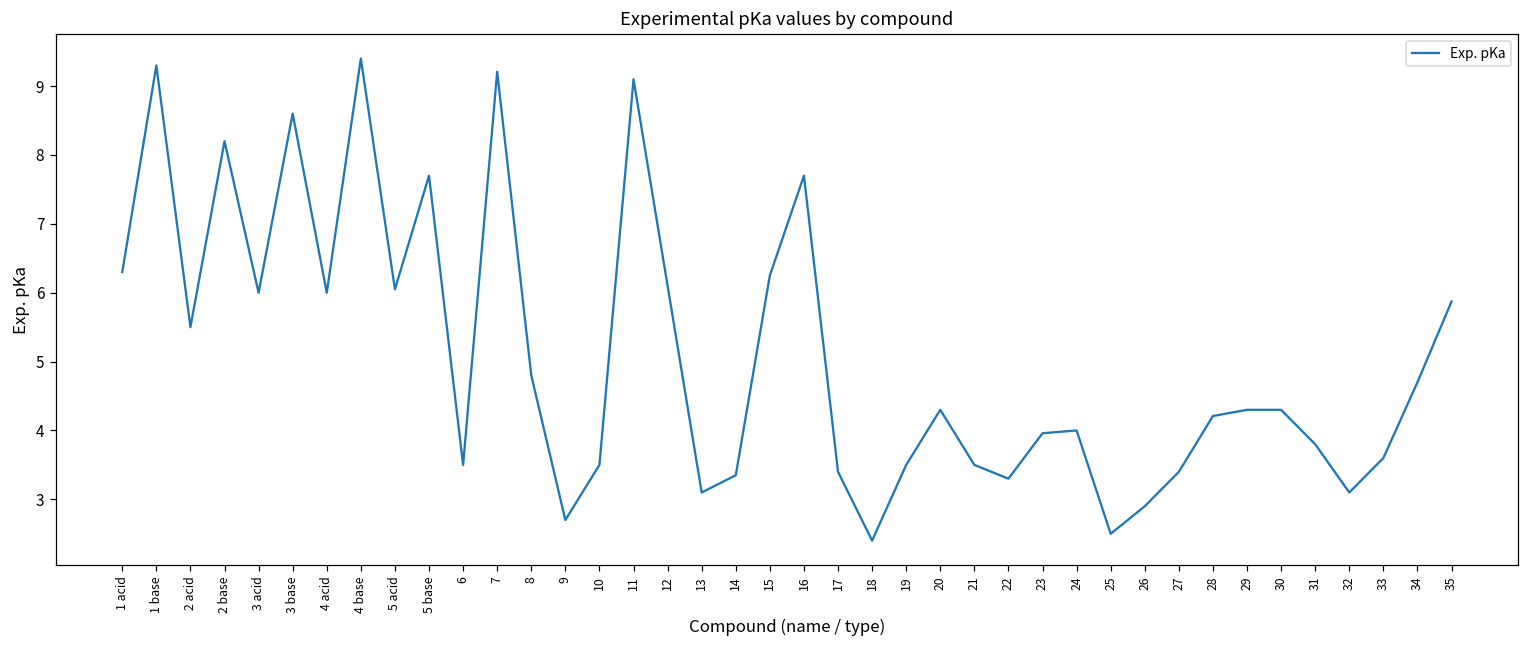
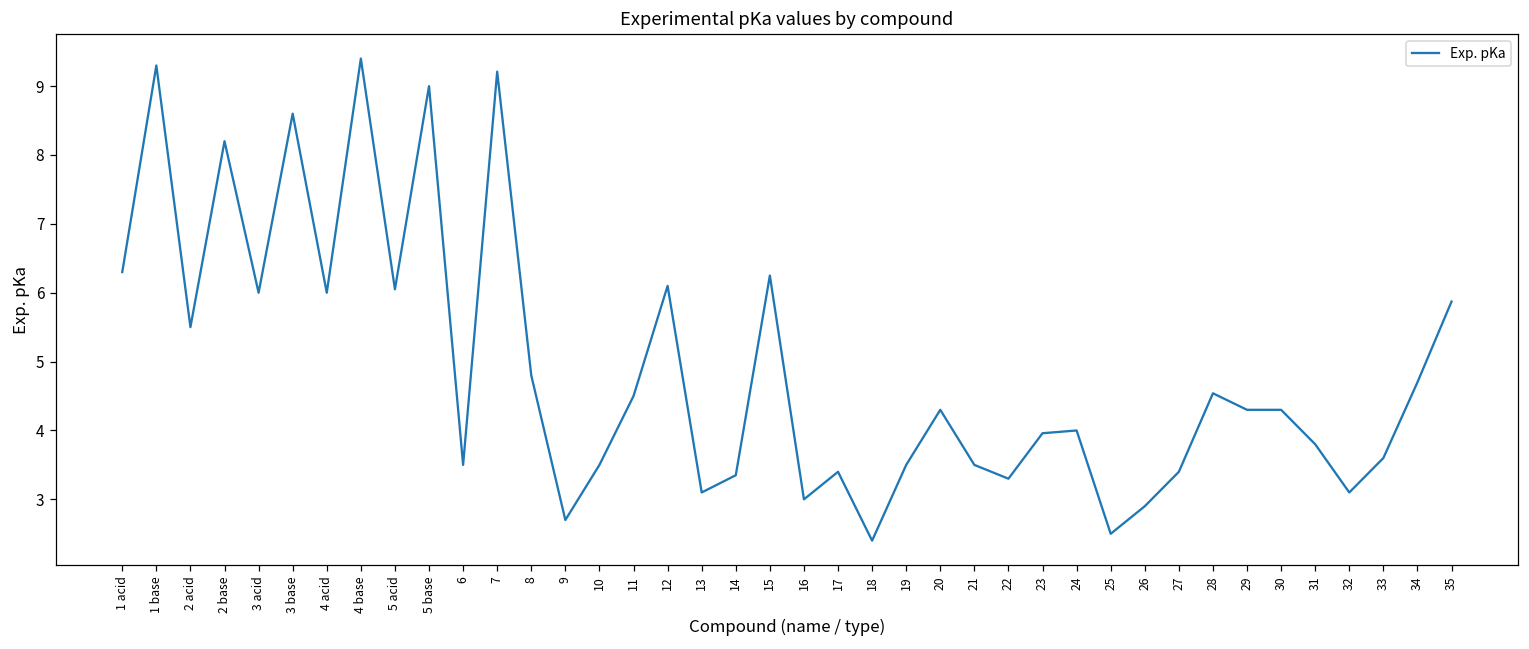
  {
    "1 acid": 6.3,
    "1 base": 9.3,
    "2 acid": 5.5,
    "2 base": 8.2,
    "3 acid": 6.0,
    "3 base": 8.6,
    "4 acid": 6.0,
    "4 base": 9.4,
    "5 acid": 6.1,
-   "5 base": 7.7,
+   "5 base": 9.0,
    "6": 3.5,
    "7": 9.2,
    "8": 4.8,
    "9": 2.7,
    "10": 3.5,
-   "11": 9.1,
+   "11": 4.5,
    "12": 6.1,
    "13": 3.1,
    "14": 3.4,
    "15": 6.3,
-   "16": 7.7,
+   "16": 3.0,
    "17": 3.4,
    "18": 2.4,
    "19": 3.5,
    "20": 4.3,
    "21": 3.5,
    "22": 3.3,
    "23": 4.0,
    "24": 4.0,
    "25": 2.5,
    "26": 2.9,
    "27": 3.4,
-   "28": 4.2,
+   "28": 4.5,
    "29": 4.3,
    "30": 4.3,
    "31": 3.8,
    "32": 3.1,
    "33": 3.6,
    "34": 4.7,
    "35": 5.9
  }
